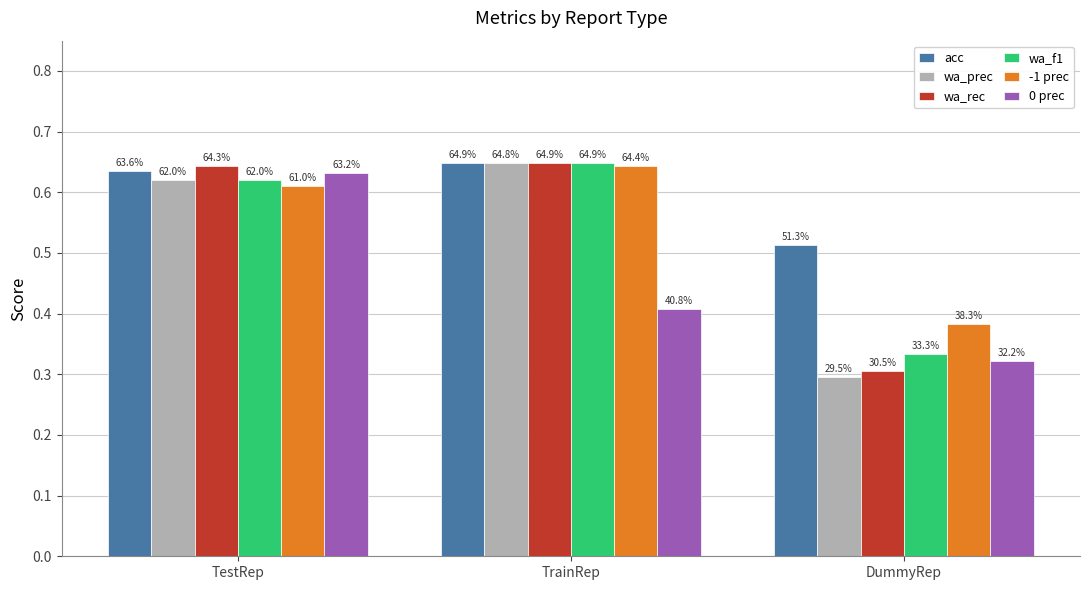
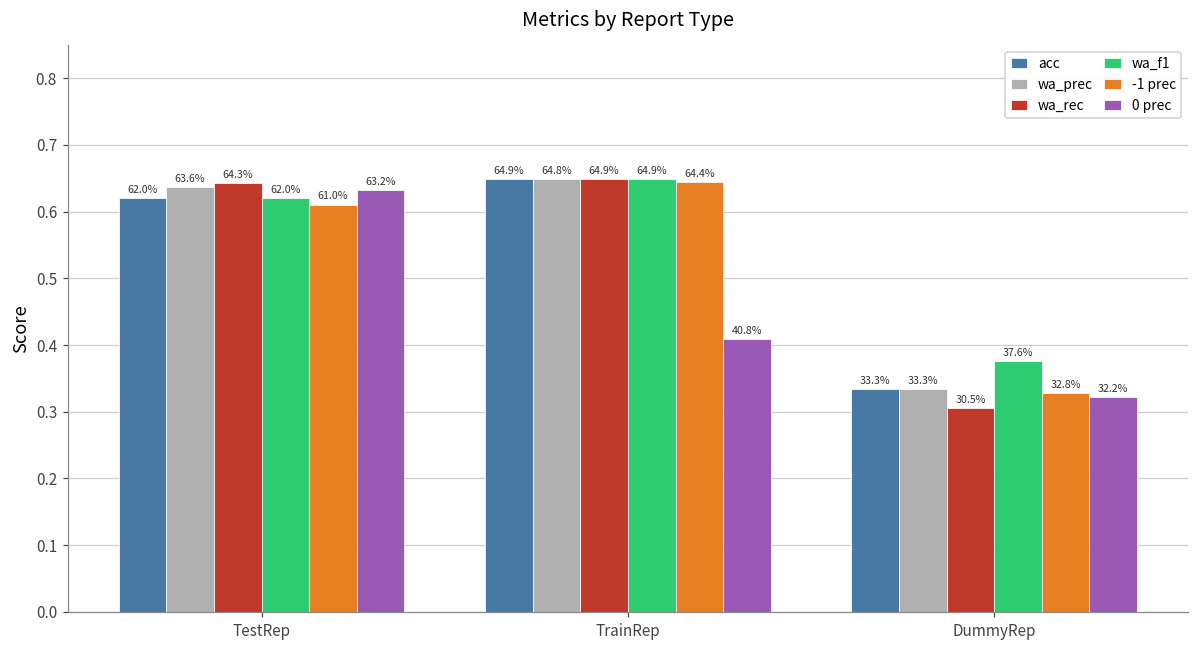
  {
    "acc": {
-     "TestRep": "63.6%",
+     "TestRep": "62.0%",
      "TrainRep": "64.9%",
-     "DummyRep": "51.3%"
+     "DummyRep": "33.3%"
    },
    "wa_prec": {
-     "TestRep": "62.0%",
+     "TestRep": "63.6%",
      "TrainRep": "64.8%",
-     "DummyRep": "29.5%"
+     "DummyRep": "33.3%"
    },
    "wa_rec": {
      "TestRep": "64.3%",
      "TrainRep": "64.9%",
      "DummyRep": "30.5%"
    },
    "wa_f1": {
      "TestRep": "62.0%",
      "TrainRep": "64.9%",
-     "DummyRep": "33.3%"
+     "DummyRep": "37.6%"
    },
    "-1 prec": {
      "TestRep": "61.0%",
      "TrainRep": "64.4%",
-     "DummyRep": "38.3%"
+     "DummyRep": "32.8%"
    },
    "0 prec": {
      "TestRep": "63.2%",
      "TrainRep": "40.8%",
      "DummyRep": "32.2%"
    }
  }
